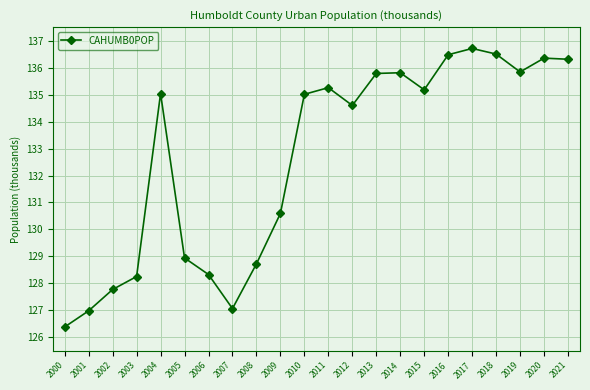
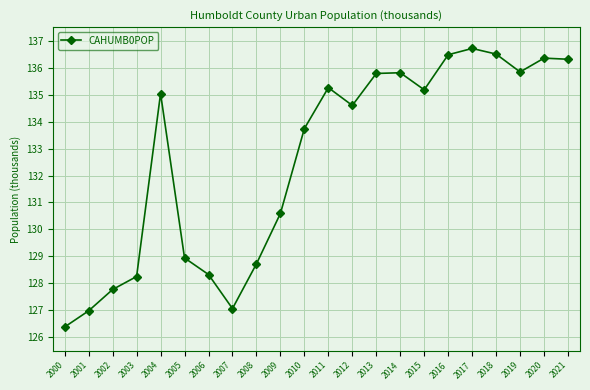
  {
    "2000": 126.4,
    "2001": 127.0,
    "2002": 127.8,
    "2003": 128.3,
    "2004": 135.0,
    "2005": 128.9,
    "2006": 128.3,
    "2007": 127.1,
    "2008": 128.7,
    "2009": 130.6,
-   "2010": 135.0,
+   "2010": 133.7,
    "2011": 135.3,
    "2012": 134.6,
    "2013": 135.8,
    "2014": 135.8,
    "2015": 135.2,
    "2016": 136.5,
    "2017": 136.7,
    "2018": 136.5,
    "2019": 135.8,
    "2020": 136.4,
    "2021": 136.3
  }
